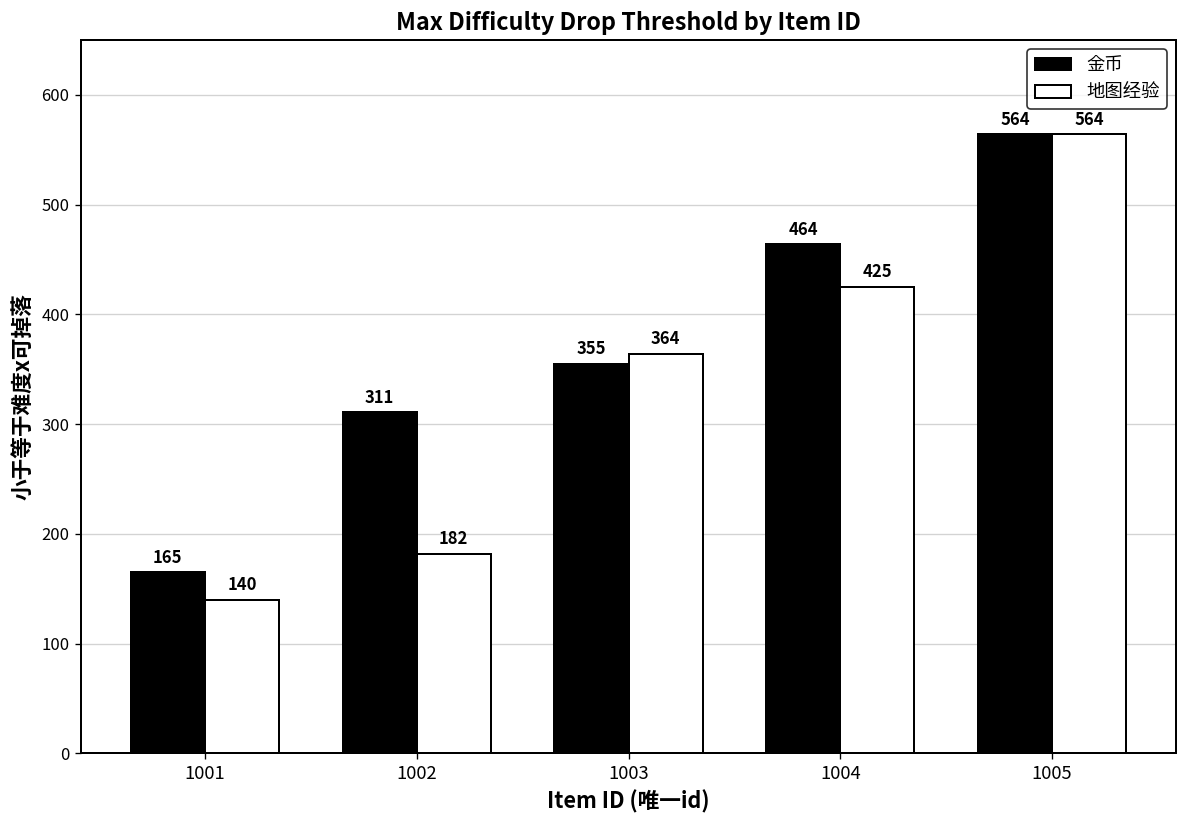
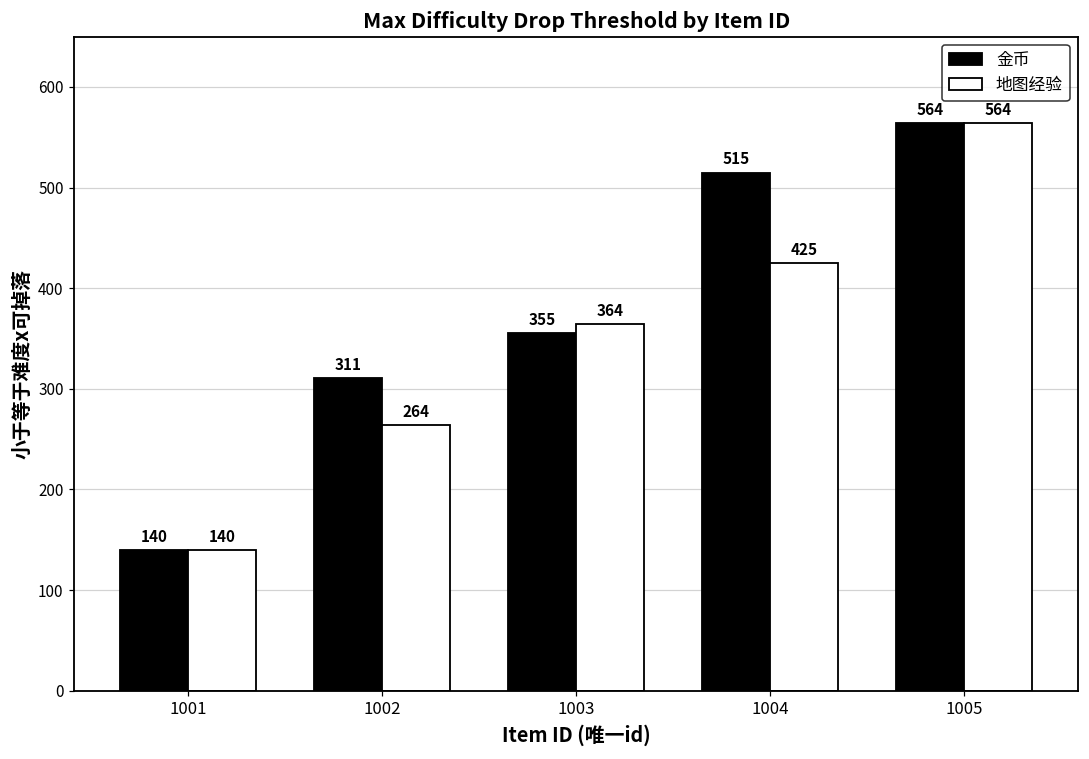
  {
    "金币": {
-     "1001": 165,
+     "1001": 140,
      "1002": 311,
      "1003": 355,
-     "1004": 464
+     "1004": 515
    },
    "地图经验": {
      "1001": 140,
-     "1002": 182,
+     "1002": 264,
      "1003": 364,
      "1004": 425
    }
  }
